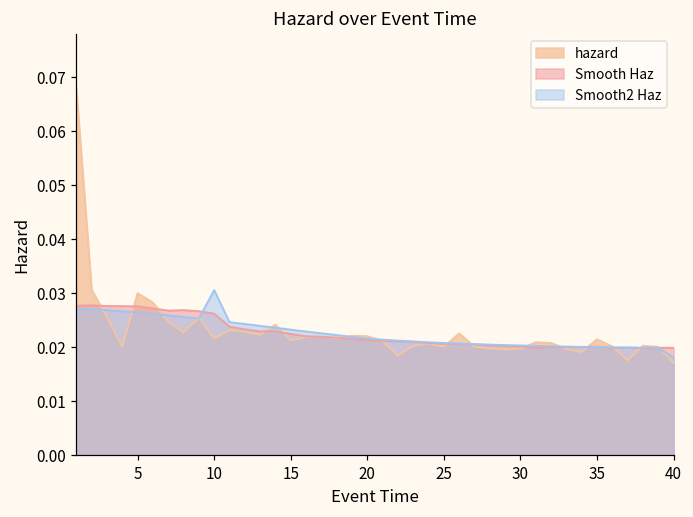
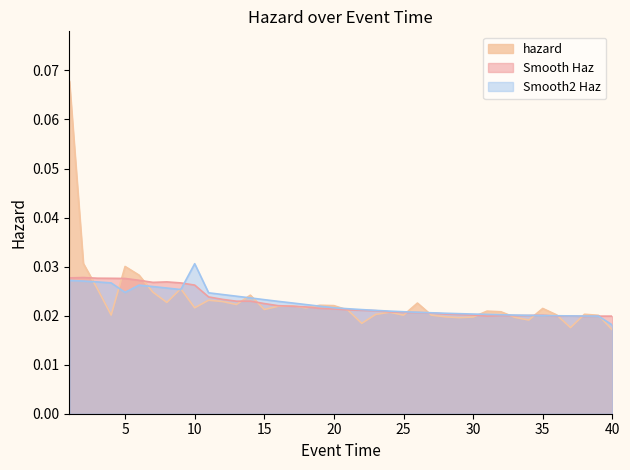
  {
    "Smooth2 Haz": {
-     "5": 0.026,
+     "5": 0.025,
      "10": 0.031,
      "15": 0.023,
      "40": 0.018
    }
  }
